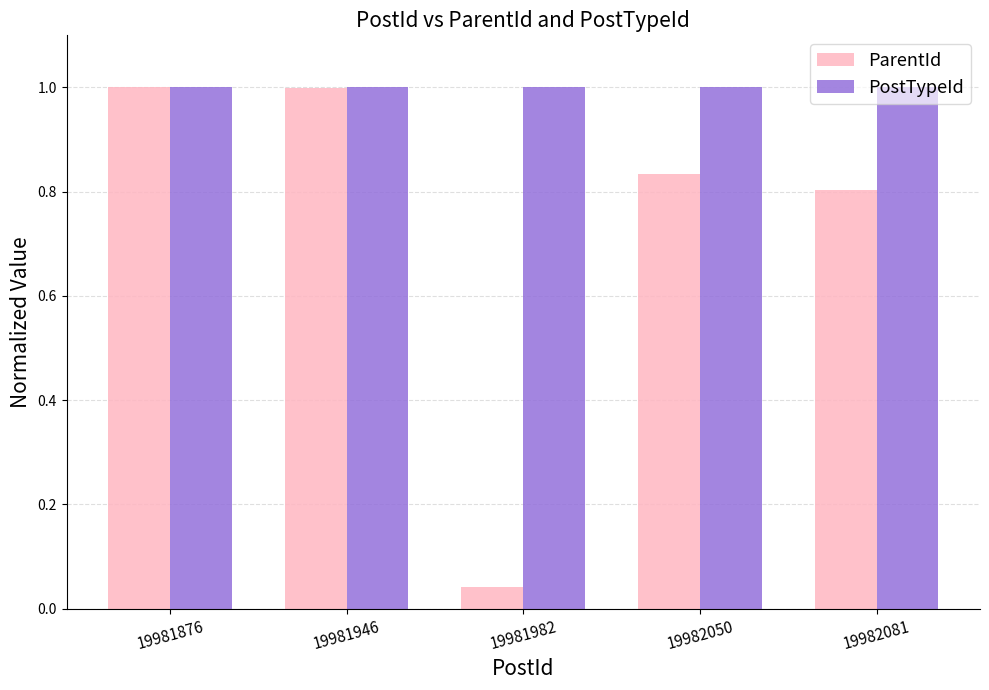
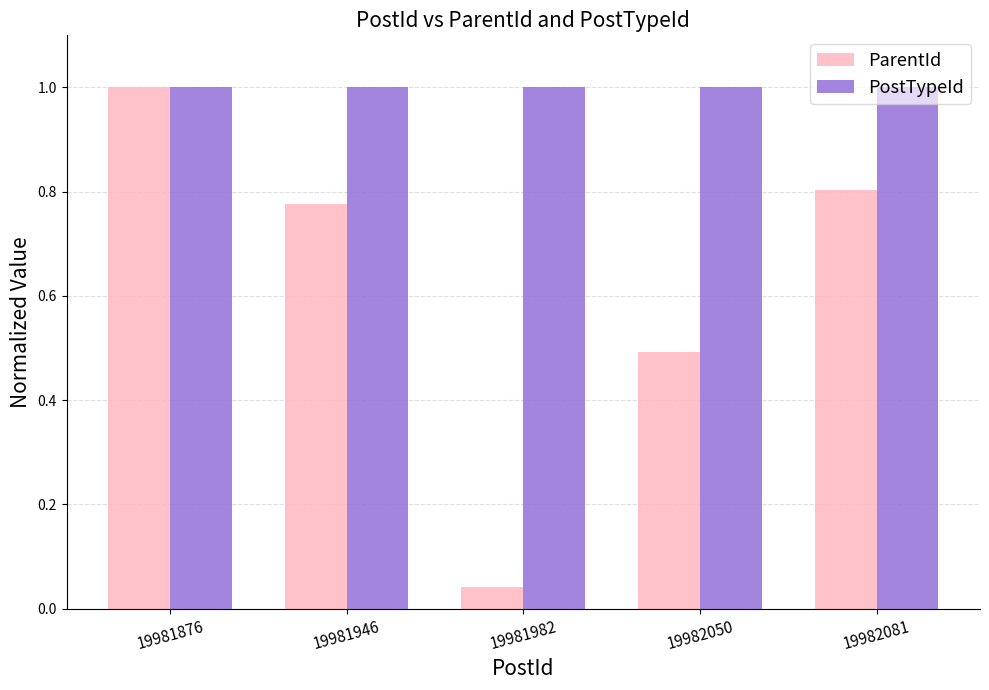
  {
    "ParentId": {
      "19981876": 1.00,
-     "19981946": 1.00,
+     "19981946": 0.78,
      "19981982": 0.04,
-     "19982050": 0.83,
+     "19982050": 0.49,
      "19982081": 0.80
    },
    "PostTypeId": {
      "19981876": 1.00,
      "19981946": 1.00,
      "19981982": 1.00,
      "19982050": 1.00
    }
  }
